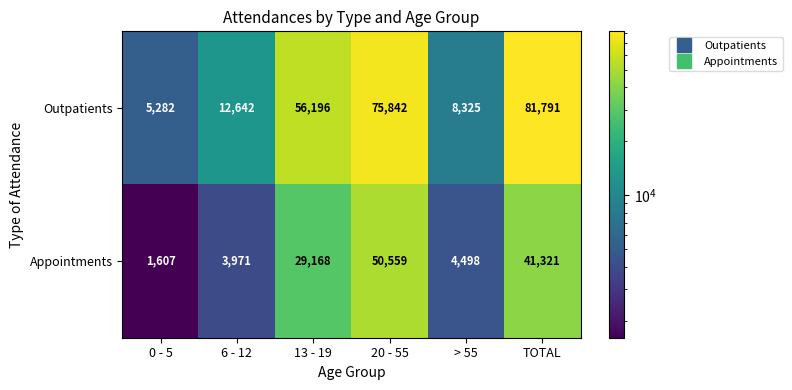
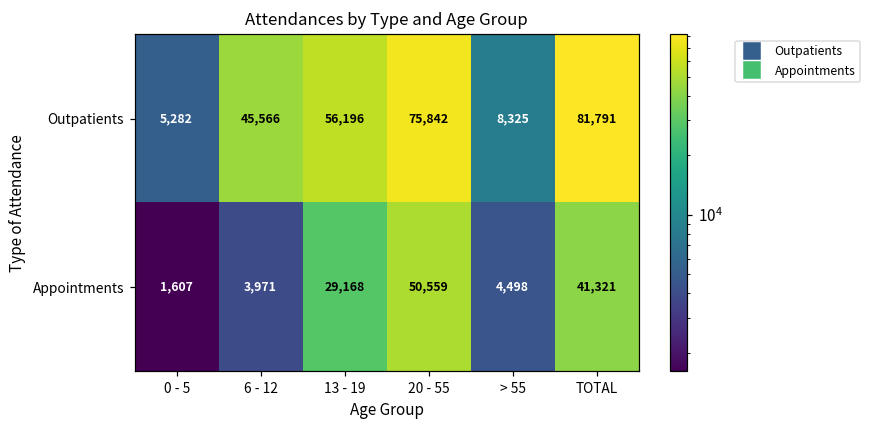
  {
    "Outpatients": {
      "0 - 5": "5,282",
-     "6 - 12": "12,642",
+     "6 - 12": "45,566",
      "13 - 19": "56,196",
      "20 - 55": "75,842",
      "> 55": "8,325",
      "TOTAL": "81,791"
    },
    "Appointments": {
      "0 - 5": "1,607",
      "6 - 12": "3,971",
      "13 - 19": "29,168",
      "20 - 55": "50,559",
      "> 55": "4,498",
      "TOTAL": "41,321"
    }
  }
